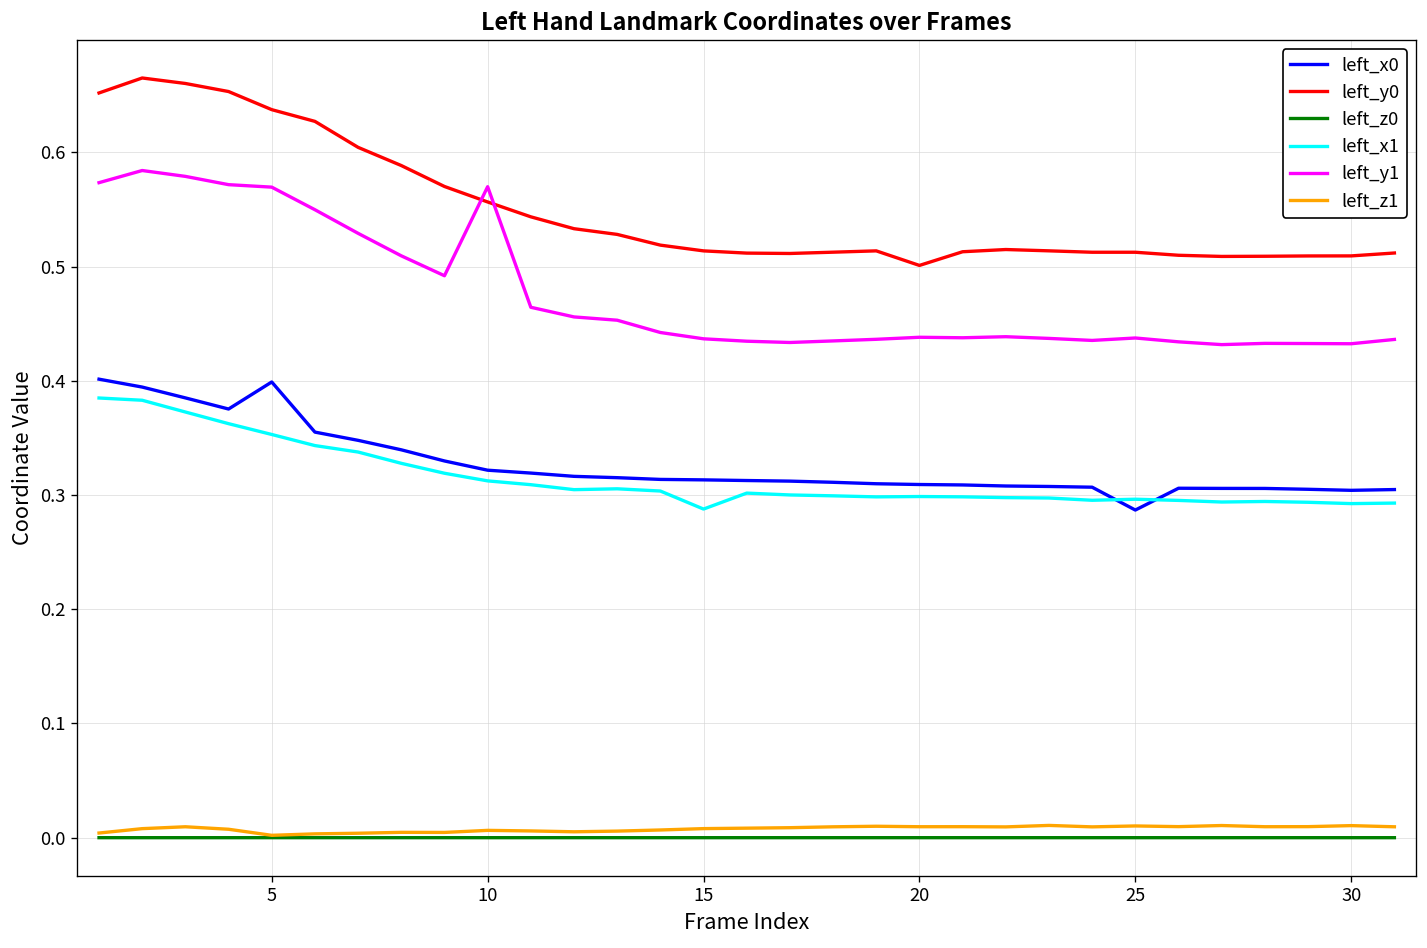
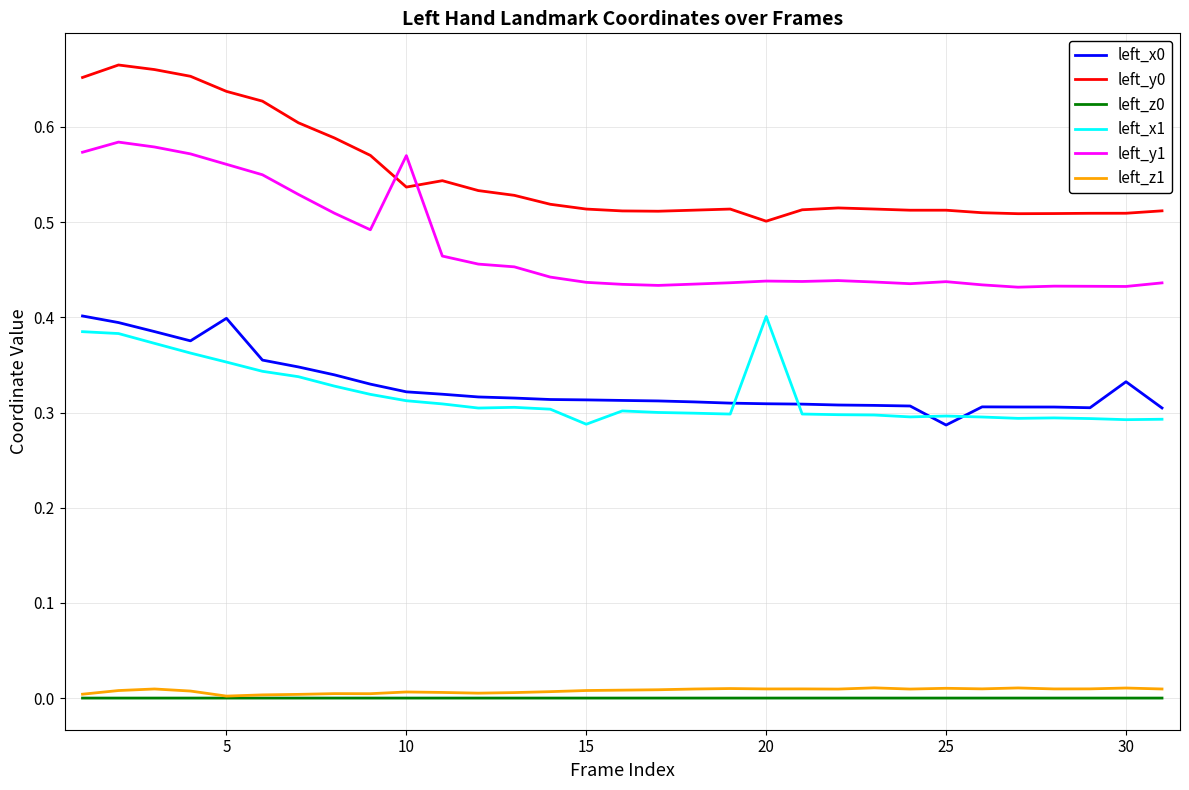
  {
    "left_x0": {
      "5": 0.40,
      "10": 0.32,
      "15": 0.31,
      "20": 0.31,
      "25": 0.29,
-     "30": 0.30
+     "30": 0.33
    },
    "left_y0": {
      "5": 0.64,
-     "10": 0.56,
+     "10": 0.54,
      "15": 0.51,
      "20": 0.50,
      "25": 0.51,
      "30": 0.51
    },
    "left_z0": {
      "10": 0.00,
      "15": 0.00,
      "20": 0.00,
      "25": 0.00,
      "30": 0.00
    },
    "left_x1": {
      "5": 0.35,
      "10": 0.31,
      "15": 0.29,
-     "20": 0.30,
+     "20": 0.40,
      "25": 0.30,
      "30": 0.29
    },
    "left_y1": {
-     "5": 0.57,
+     "5": 0.56,
      "10": 0.57,
      "15": 0.44,
      "20": 0.44,
      "25": 0.44,
      "30": 0.43
    },
    "left_z1": {
      "10": 0.01,
      "15": 0.01,
      "20": 0.01,
      "25": 0.01,
      "30": 0.01
    }
  }
